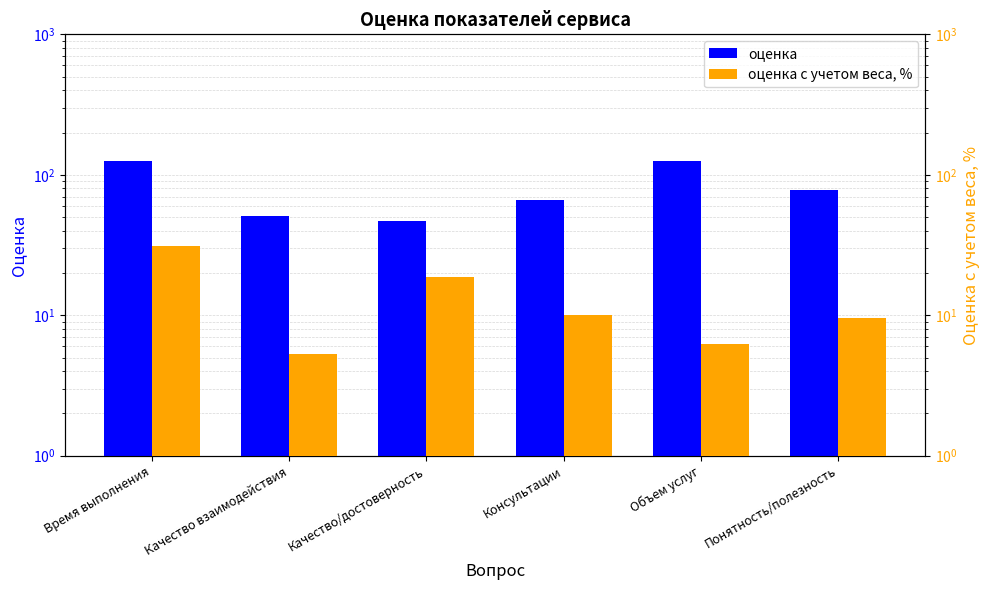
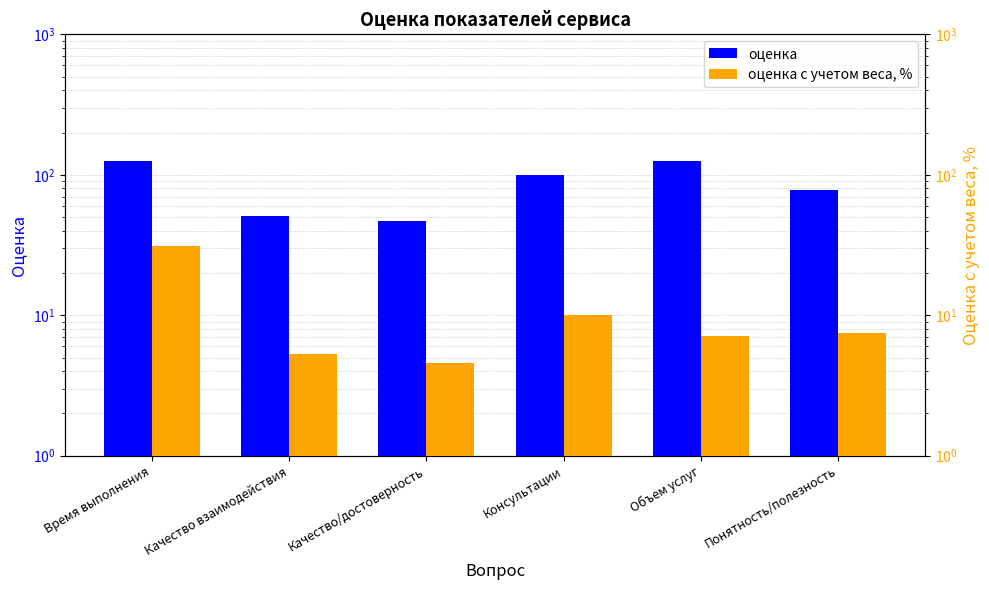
  {
    "оценка": {
      "Время выполнения": 130,
      "Качество взаимодействия": 51,
      "Качество/достоверность": 47,
-     "Консультации": 70,
+     "Консультации": 100,
      "Объем услуг": 130,
      "Понятность/полезность": 80
    },
    "оценка с учетом веса, %": {
      "Время выполнения": 31,
      "Качество взаимодействия": 5.3,
-     "Качество/достоверность": 19,
+     "Качество/достоверность": 4.6,
      "Консультации": 10,
-     "Объем услуг": 6,
-     "Понятность/полезность": 10
+     "Объем услуг": 7,
+     "Понятность/полезность": 8
    }
  }
